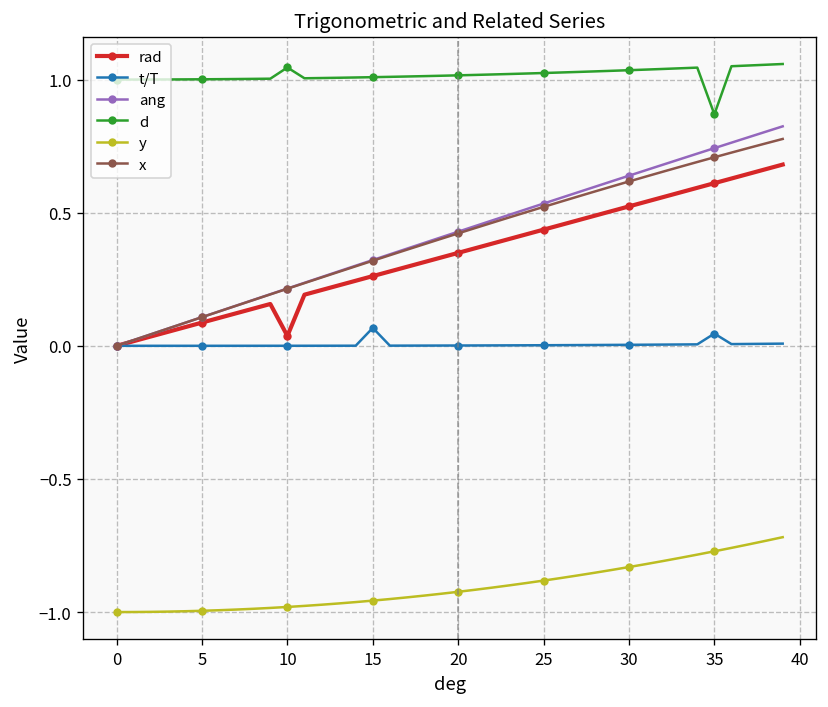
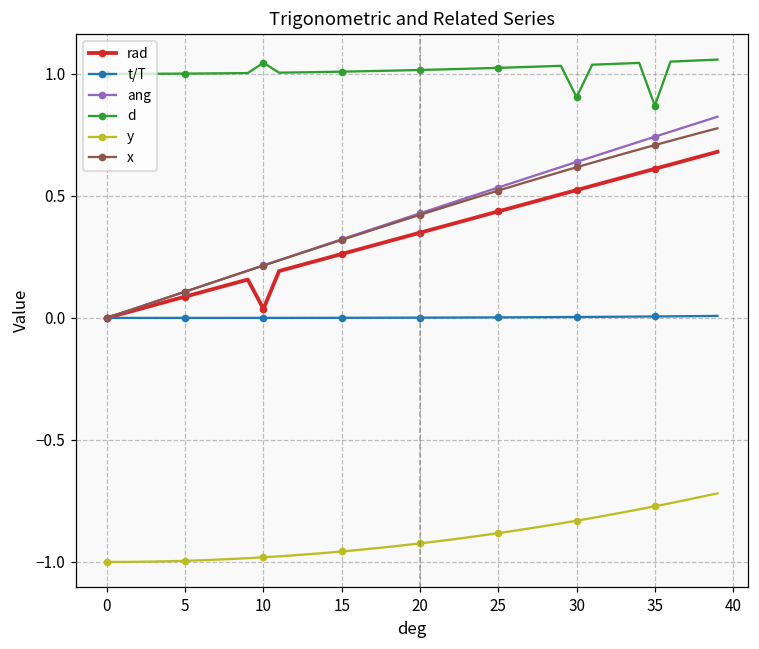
  {
    "rad": {
      "5": 0.09,
      "10": 0.04,
      "15": 0.26,
      "20": 0.35,
      "25": 0.44,
      "30": 0.52,
      "35": 0.61
    },
    "t/T": {
      "5": 0.00,
      "10": 0.00,
-     "15": 0.07,
+     "15": 0.00,
      "20": 0.00,
      "25": 0.00,
      "30": 0.00,
-     "35": 0.05
+     "35": 0.01
    },
    "ang": {
      "25": 0.53,
      "30": 0.64,
      "35": 0.74
    },
    "d": {
      "5": 1.00,
      "10": 1.05,
      "15": 1.01,
      "20": 1.02,
      "25": 1.02,
-     "30": 1.04,
+     "30": 0.90,
      "35": 0.87
    },
    "y": {
      "0": -1.00,
      "5": -1.00,
      "10": -0.98,
      "15": -0.96,
      "20": -0.92,
      "25": -0.88,
      "30": -0.83,
      "35": -0.77
    },
    "x": {
      "25": 0.52,
      "30": 0.62,
      "35": 0.71
    }
  }
